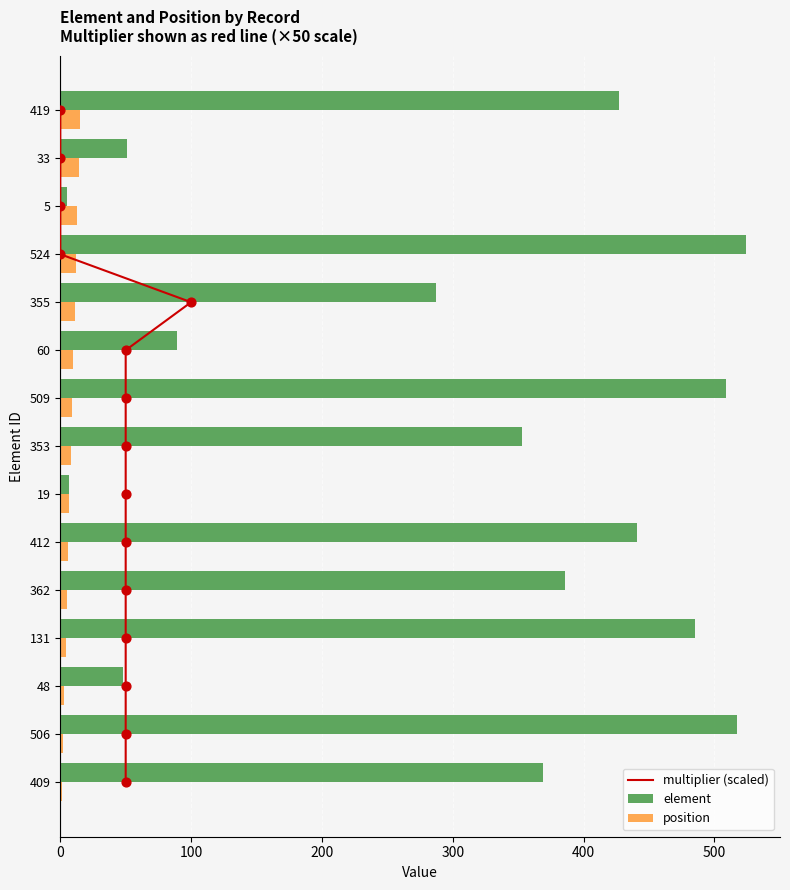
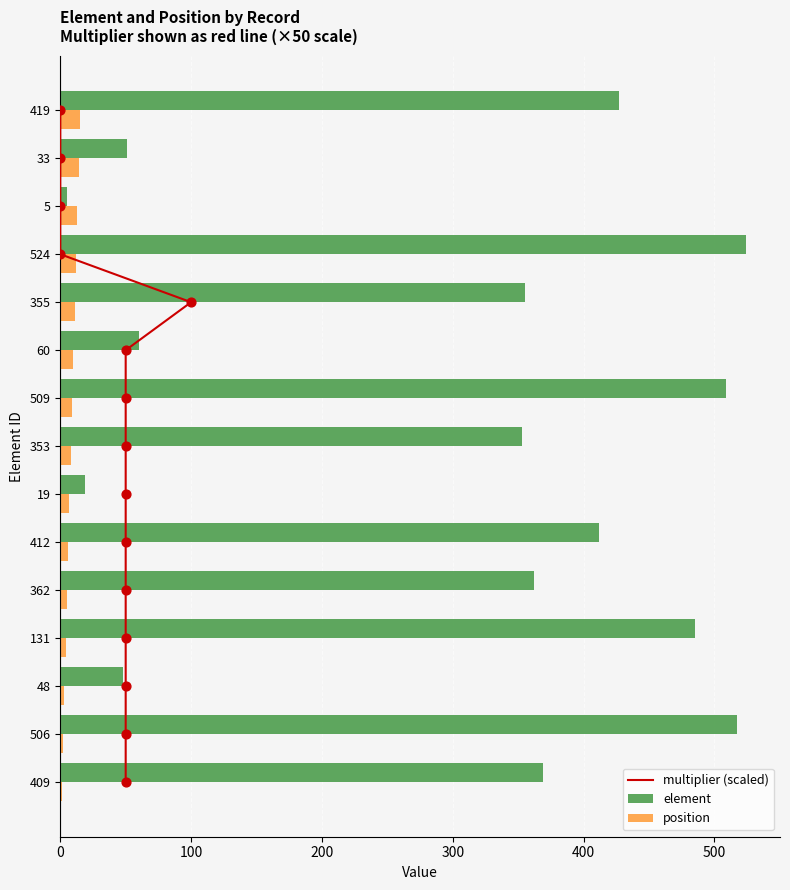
  {
    "element": {
      "419": 427,
      "33": 51,
      "5": 5,
      "524": 524,
-     "355": 287,
-     "60": 89,
+     "355": 355,
+     "60": 60,
      "509": 509,
      "353": 353,
-     "19": 7,
-     "412": 441,
-     "362": 386,
+     "19": 19,
+     "412": 412,
+     "362": 362,
      "131": 485,
      "48": 48,
      "506": 517,
      "409": 369
    },
    "position": {
      "419": 15,
      "33": 14,
      "5": 13,
      "524": 12,
      "355": 11,
      "60": 10,
      "509": 9,
      "353": 8,
      "19": 7,
      "412": 6,
      "362": 5,
      "131": 4,
      "48": 3,
      "506": 2
    }
  }
